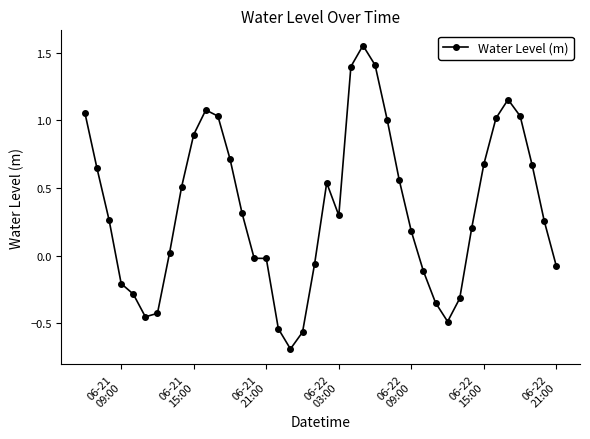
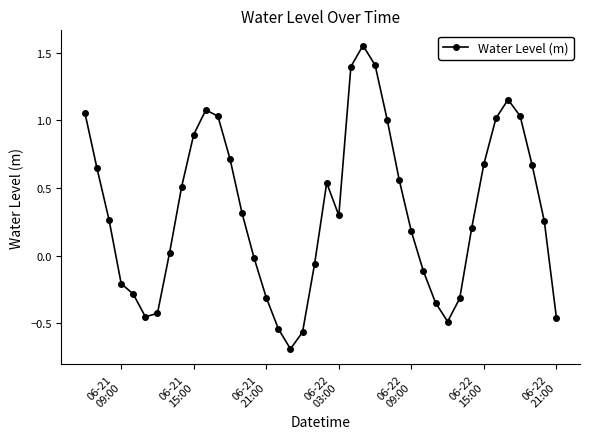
  {
    "06-21 09:00": -0.21,
    "06-21 15:00": 0.89,
-   "06-21 21:00": -0.02,
+   "06-21 21:00": -0.31,
    "06-22 03:00": 0.30,
    "06-22 09:00": 0.18,
    "06-22 15:00": 0.68,
-   "06-22 21:00": -0.08
+   "06-22 21:00": -0.46
  }
